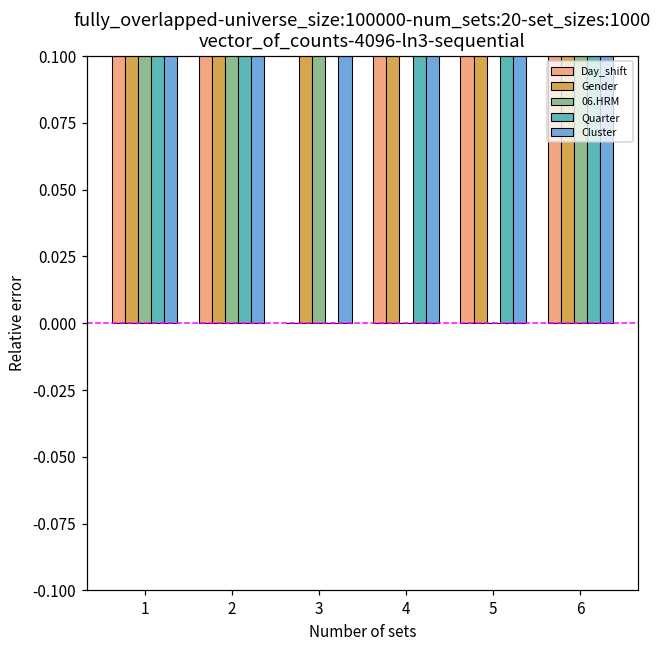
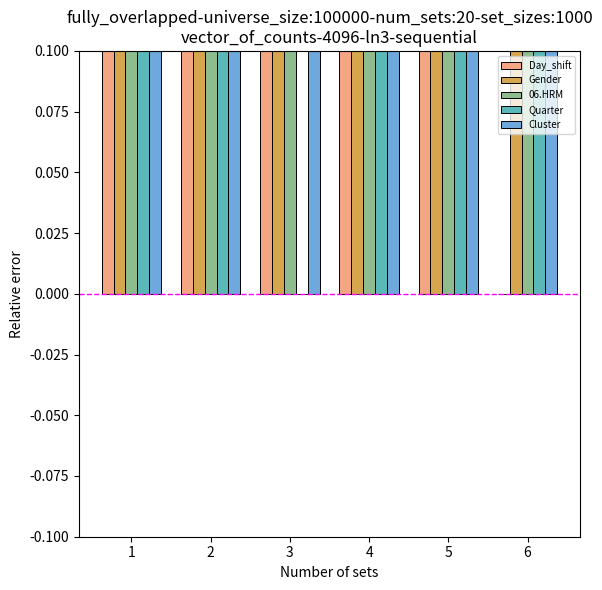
  {
    "Day_shift": {
-     "3": 0.0,
-     "6": 0.1
+     "3": 0.1,
+     "6": 0.0
    },
    "06.HRM": {
-     "4": 0.0,
-     "5": 0.0
+     "4": 0.1,
+     "5": 0.1
    }
  }
